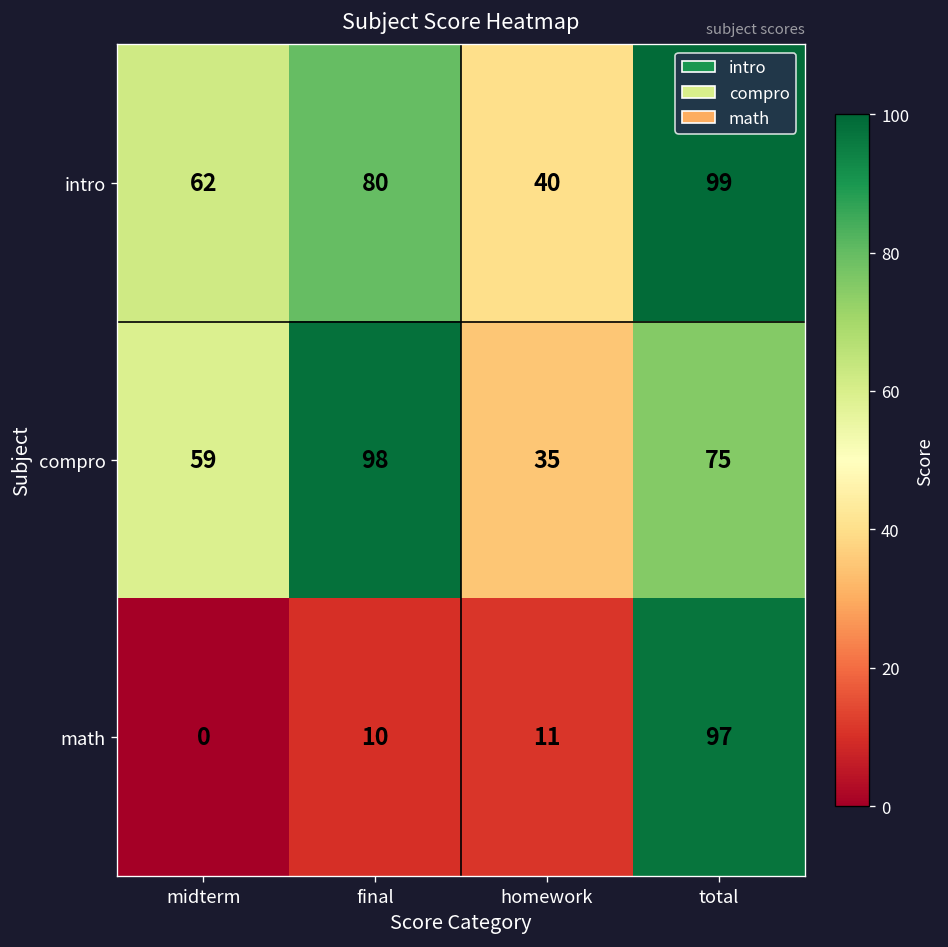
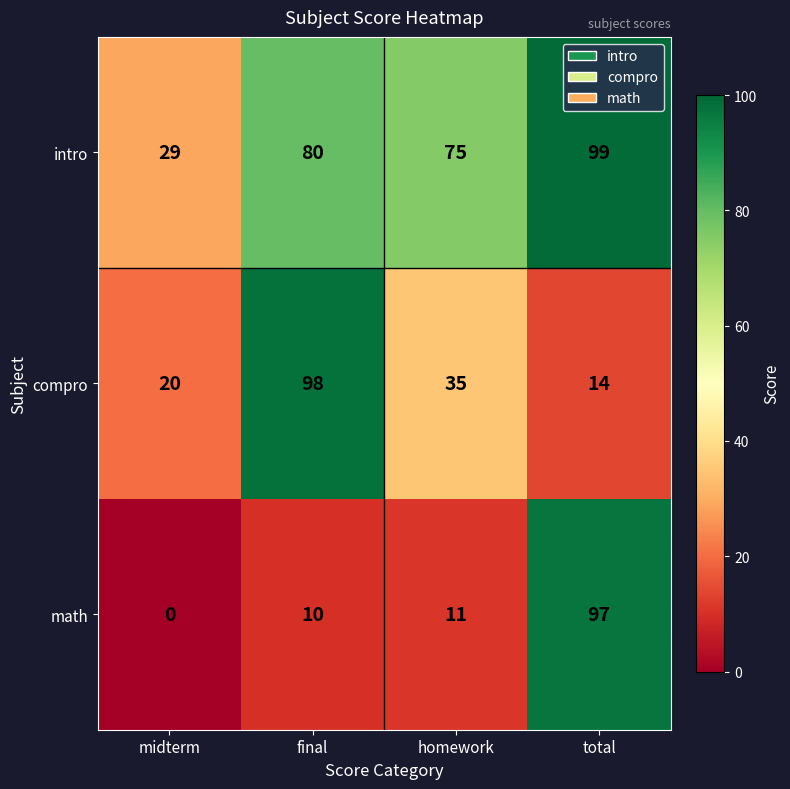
  {
    "intro": {
-     "midterm": 62,
+     "midterm": 29,
      "final": 80,
-     "homework": 40,
+     "homework": 75,
      "total": 99
    },
    "compro": {
-     "midterm": 59,
+     "midterm": 20,
      "final": 98,
      "homework": 35,
-     "total": 75
+     "total": 14
    },
    "math": {
      "midterm": 0,
      "final": 10,
      "homework": 11,
      "total": 97
    }
  }
